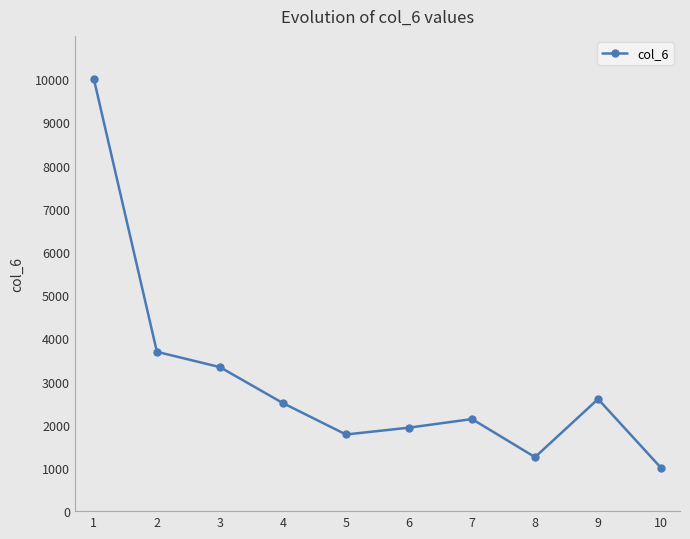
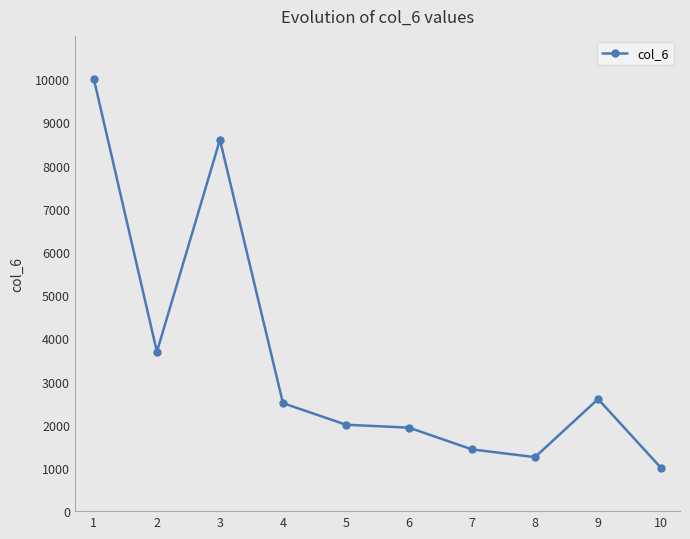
  {
    "1": 10000,
    "2": 3700,
-   "3": 3300,
+   "3": 8600,
    "4": 2500,
-   "5": 1800,
+   "5": 2000,
    "6": 1900,
-   "7": 2100,
+   "7": 1400,
    "8": 1300,
    "9": 2600,
    "10": 1000
  }
